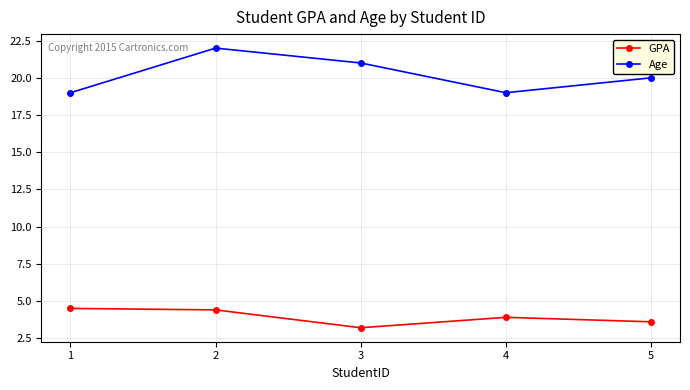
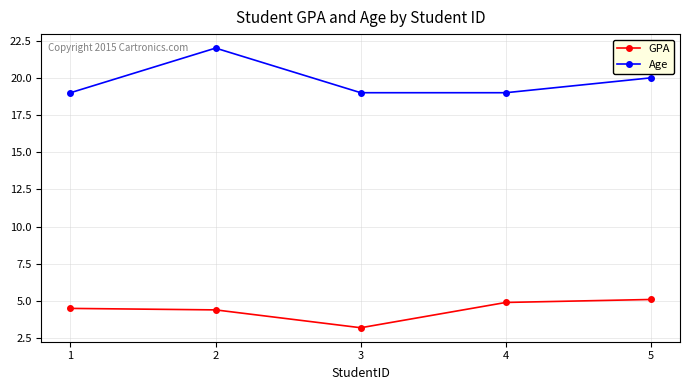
  {
    "GPA": {
      "1": 4.5,
      "2": 4.4,
      "3": 3.2,
-     "4": 3.9,
-     "5": 3.6
+     "4": 4.9,
+     "5": 5.1
    },
    "Age": {
      "1": 19,
      "2": 22,
-     "3": 21,
+     "3": 19,
      "4": 19,
      "5": 20
    }
  }
